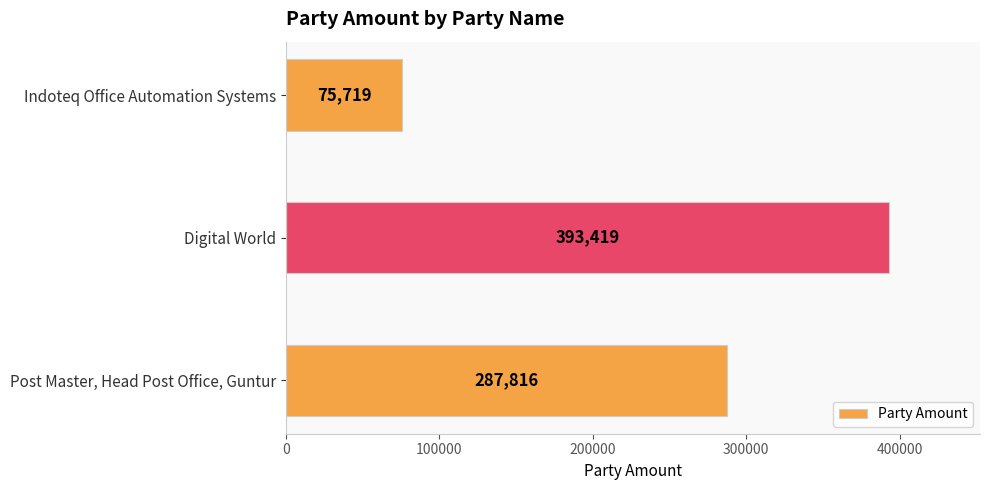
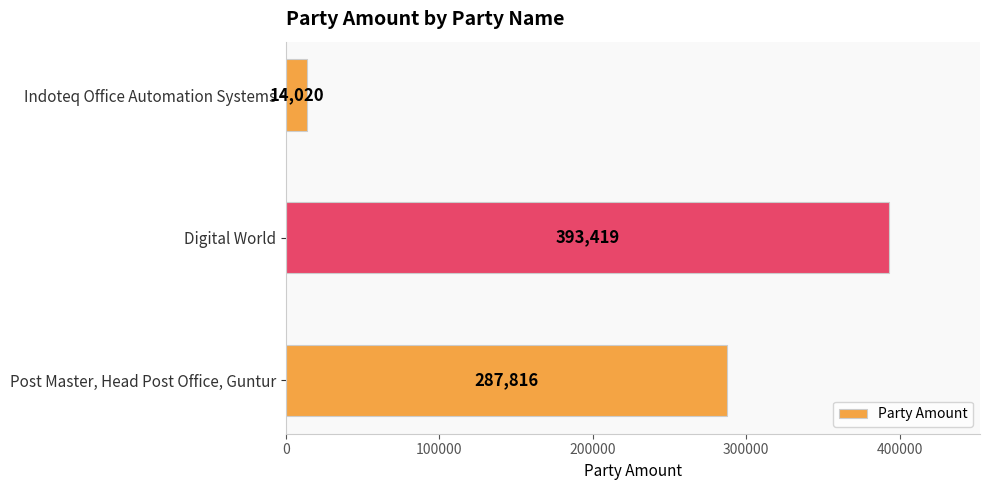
  {
-   "Indoteq Office Automation Systems": "75,719",
+   "Indoteq Office Automation Systems": "14,020",
    "Digital World": "393,419",
    "Post Master, Head Post Office, Guntur": "287,816"
  }
